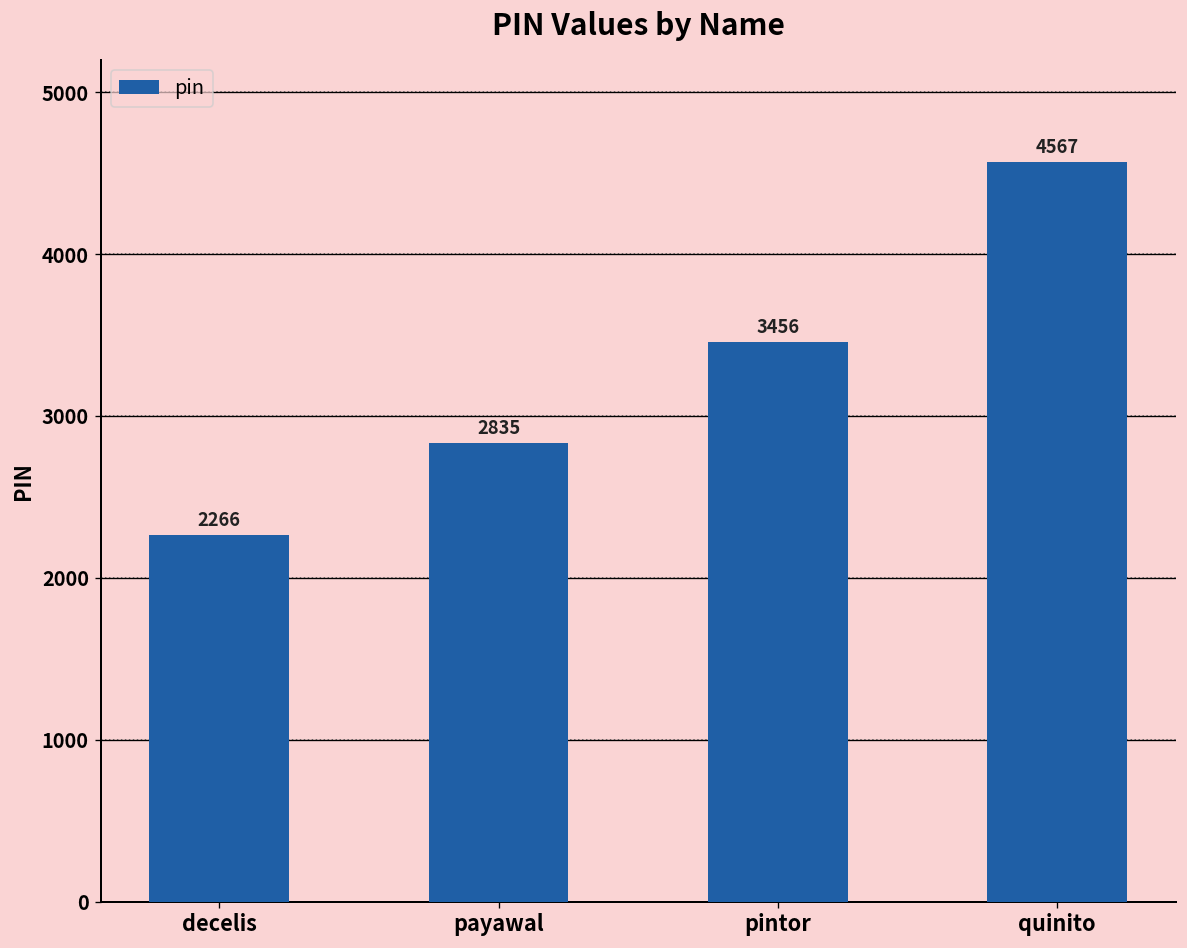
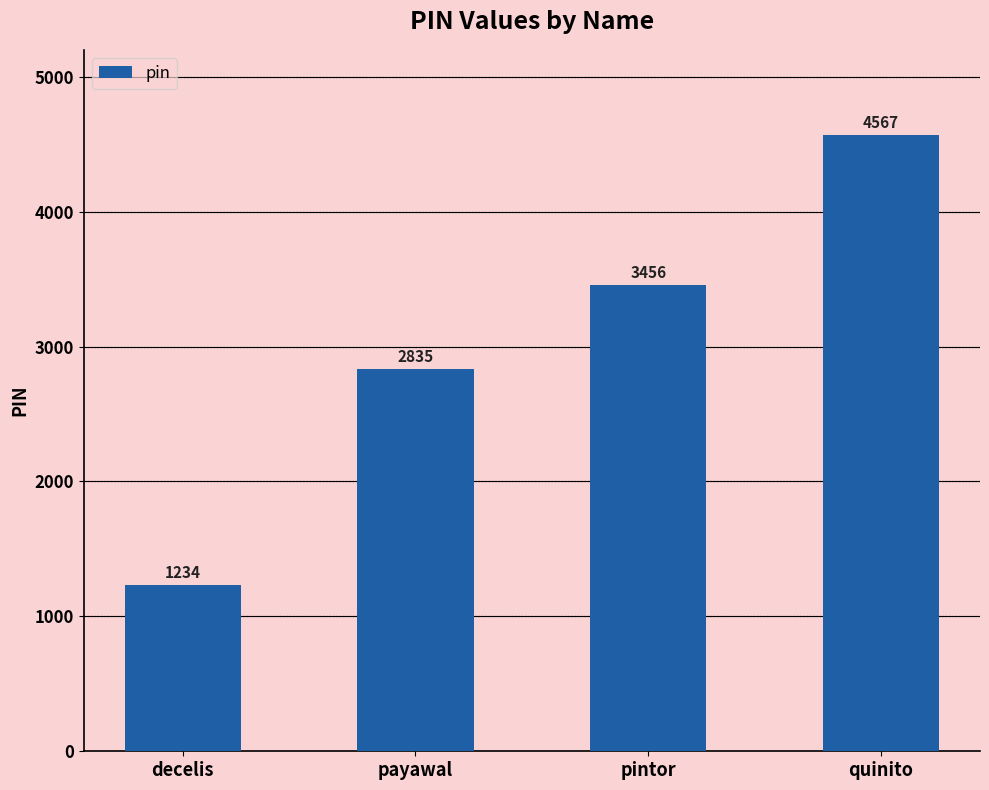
  {
-   "decelis": 2266,
+   "decelis": 1234,
    "payawal": 2835,
    "pintor": 3456,
    "quinito": 4567
  }
